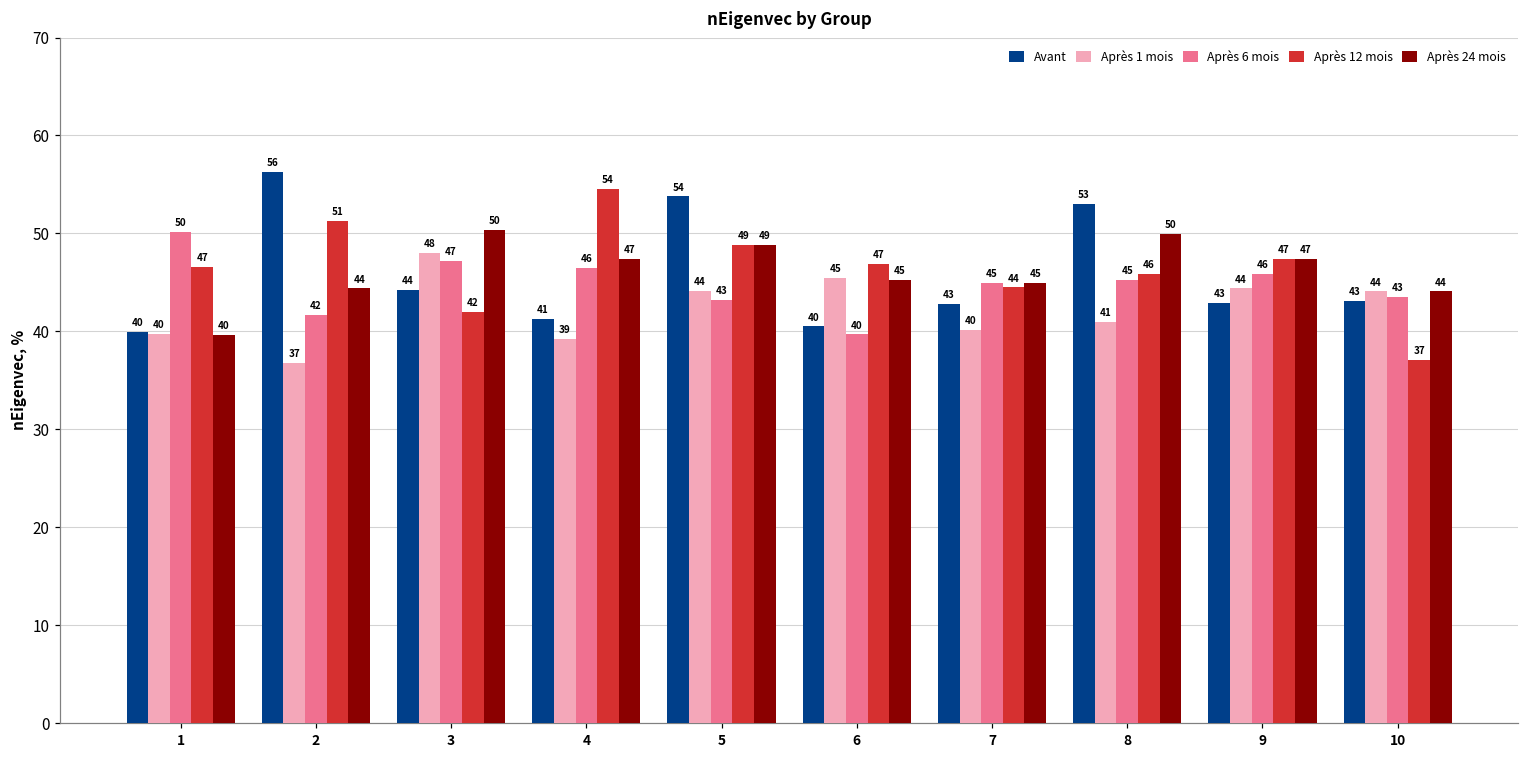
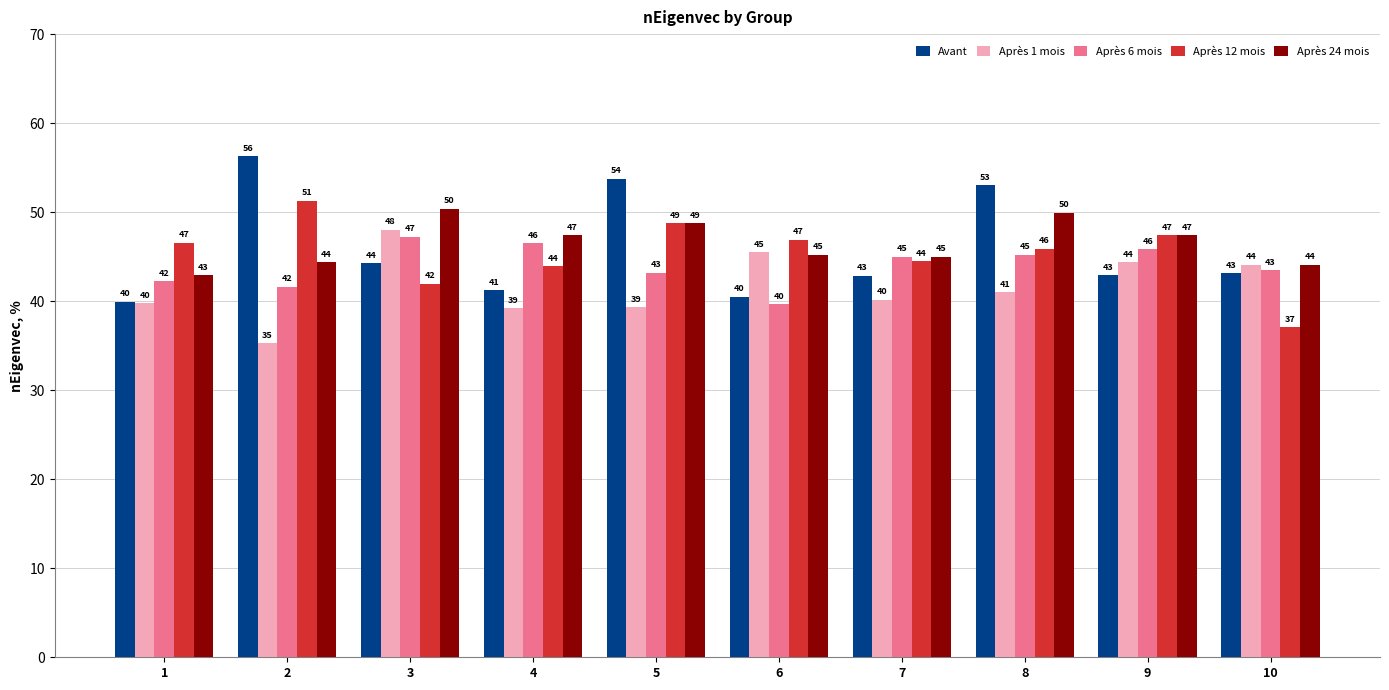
  {
    "Avant": {
      "1": 40,
      "2": 56,
      "3": 44,
      "4": 41,
      "5": 54,
      "6": 40,
      "7": 43,
      "8": 53,
      "9": 43,
      "10": 43
    },
    "Après 1 mois": {
      "1": 40,
-     "2": 37,
+     "2": 35,
      "3": 48,
      "4": 39,
-     "5": 44,
+     "5": 39,
      "6": 45,
      "7": 40,
      "8": 41,
      "9": 44,
      "10": 44
    },
    "Après 6 mois": {
-     "1": 50,
+     "1": 42,
      "2": 42,
      "3": 47,
      "4": 46,
      "5": 43,
      "6": 40,
      "7": 45,
      "8": 45,
      "9": 46,
      "10": 43
    },
    "Après 12 mois": {
      "1": 47,
      "2": 51,
      "3": 42,
-     "4": 54,
+     "4": 44,
      "5": 49,
      "6": 47,
      "7": 44,
      "8": 46,
      "9": 47,
      "10": 37
    },
    "Après 24 mois": {
-     "1": 40,
+     "1": 43,
      "2": 44,
      "3": 50,
      "4": 47,
      "5": 49,
      "6": 45,
      "7": 45,
      "8": 50,
      "9": 47,
      "10": 44
    }
  }
